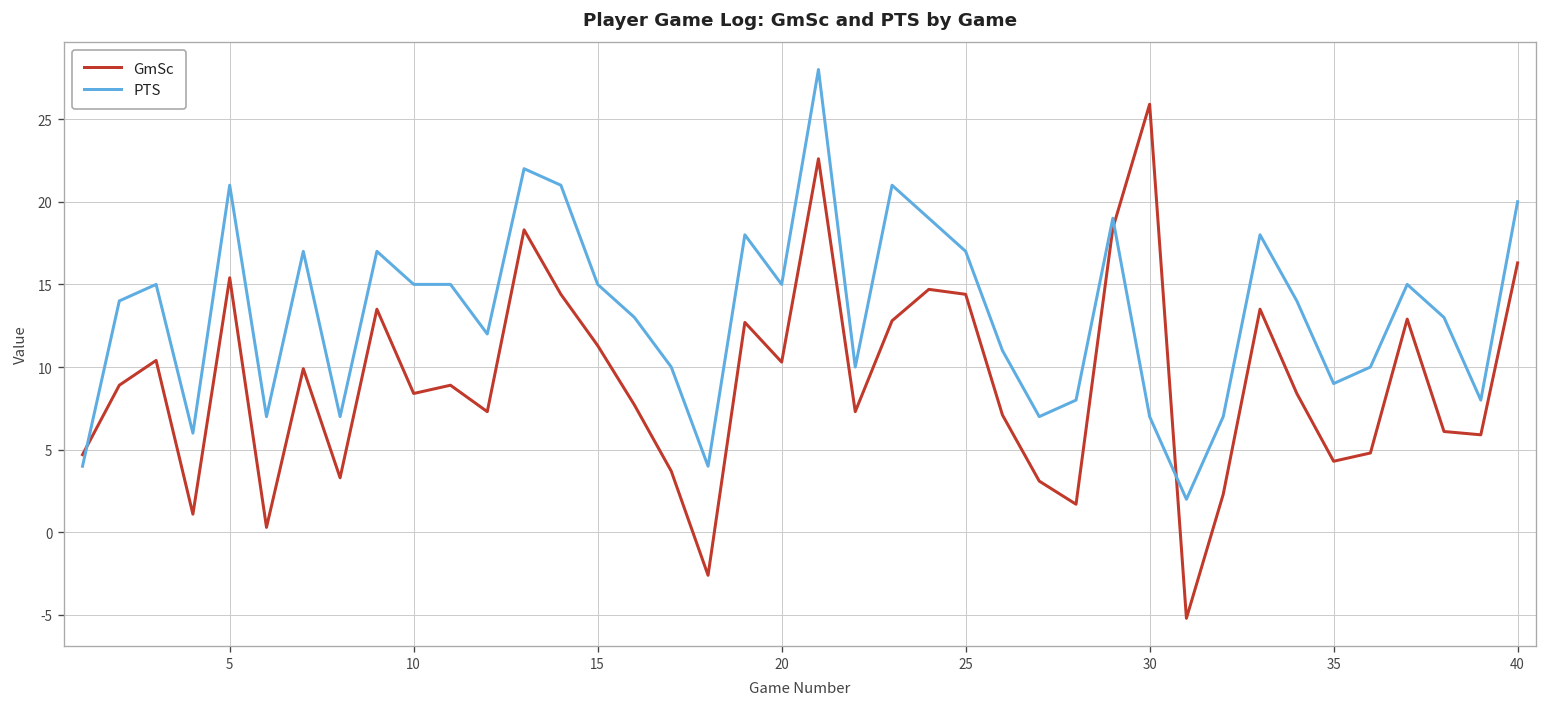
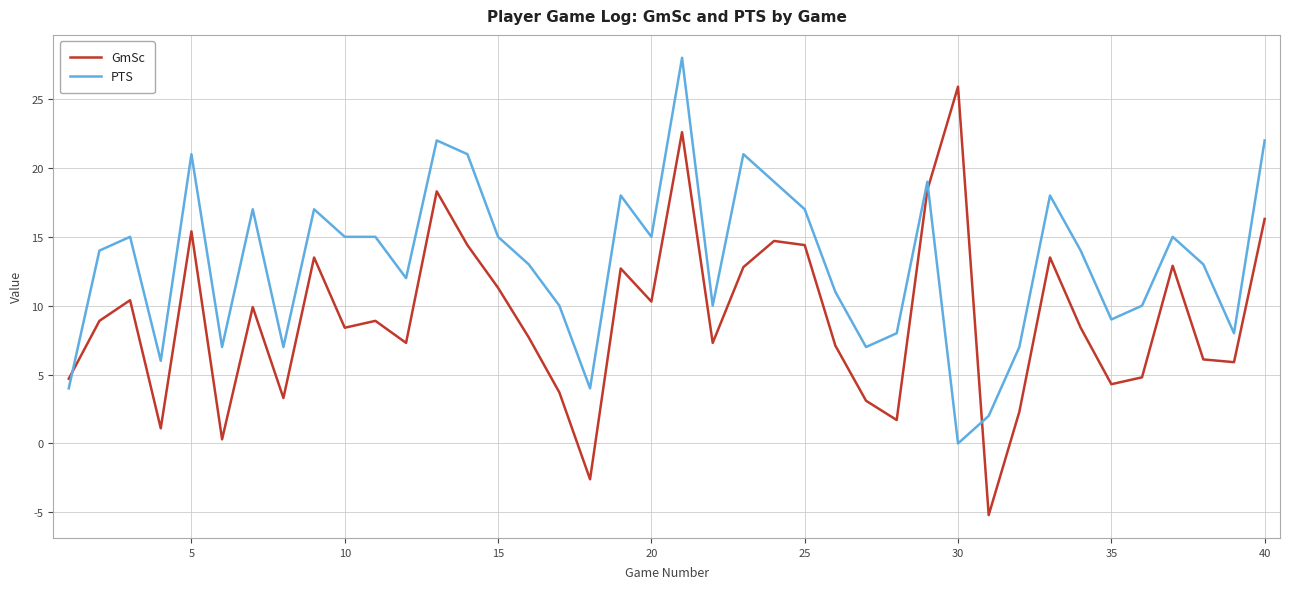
  {
    "GmSc": {
      "5": 15.4,
      "10": 8.4,
      "15": 11.3,
      "20": 10.3,
      "25": 14.4,
      "30": 26,
      "35": 4.3,
      "40": 16.3
    },
    "PTS": {
      "5": 21,
      "10": 15,
      "15": 15,
      "20": 15,
      "25": 17,
-     "30": 7,
+     "30": 0,
      "35": 9,
-     "40": 20
+     "40": 22
    }
  }
